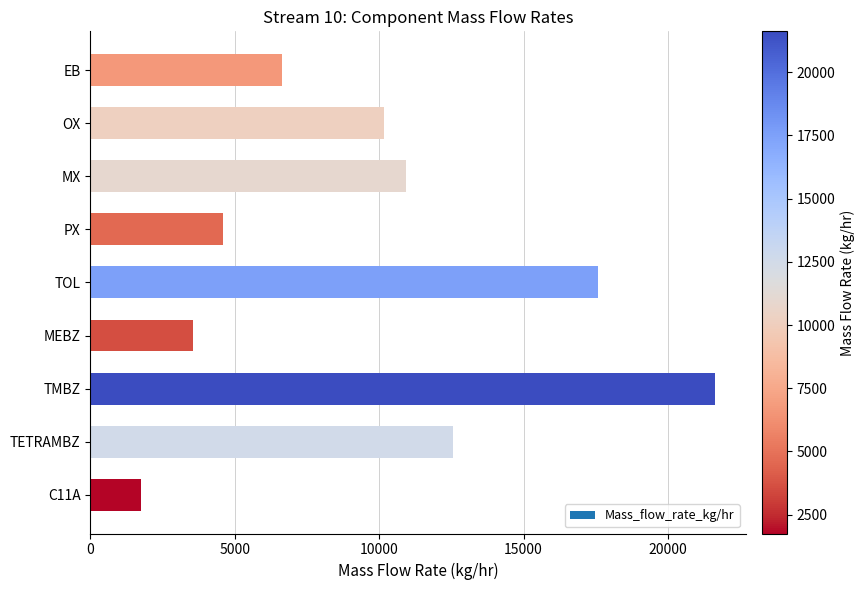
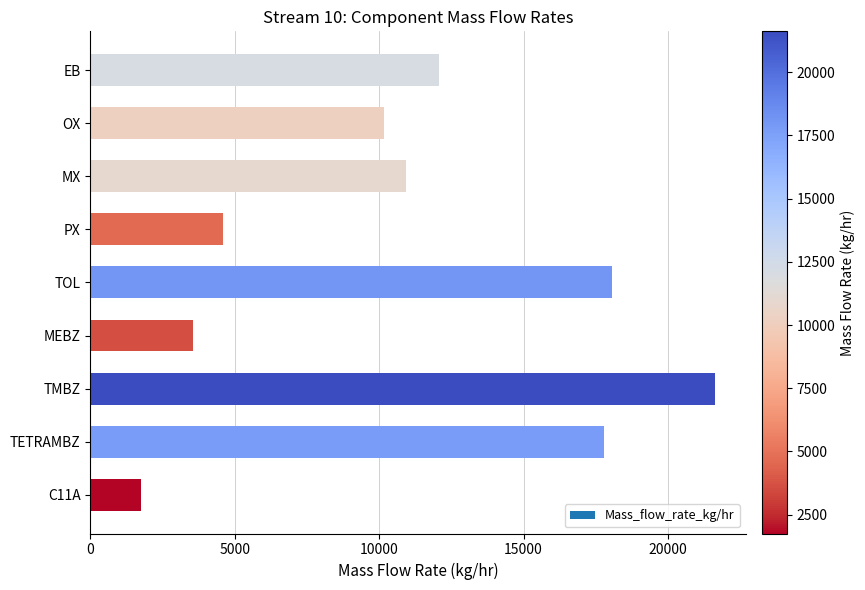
  {
-   "EB": 6600,
+   "EB": 12100,
    "OX": 10200,
    "MX": 10900,
    "PX": 4600,
-   "TOL": 17600,
+   "TOL": 18100,
    "MEBZ": 3600,
    "TMBZ": 21600,
-   "TETRAMBZ": 12600,
+   "TETRAMBZ": 17800,
    "C11A": 1800
  }
